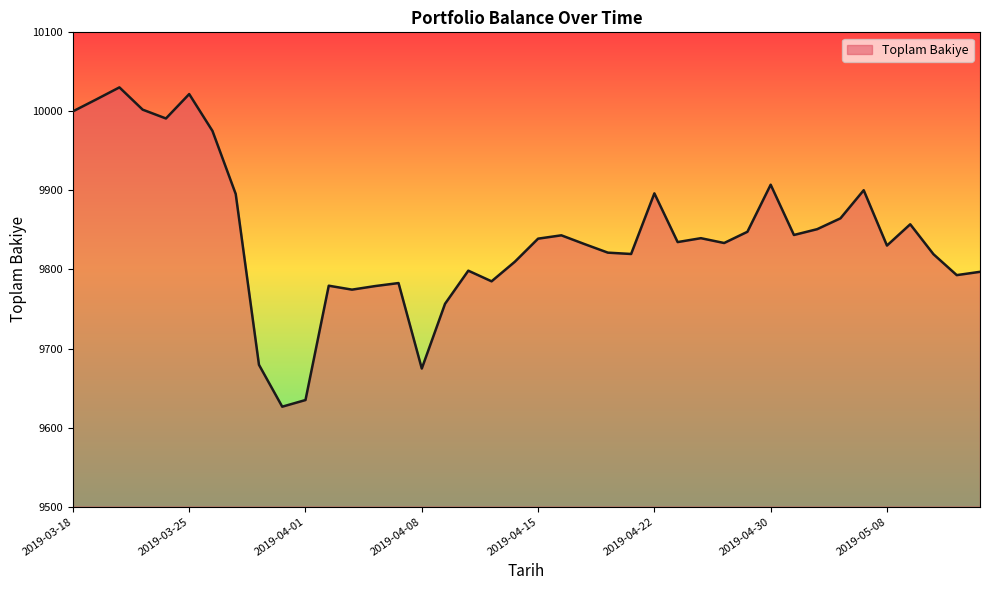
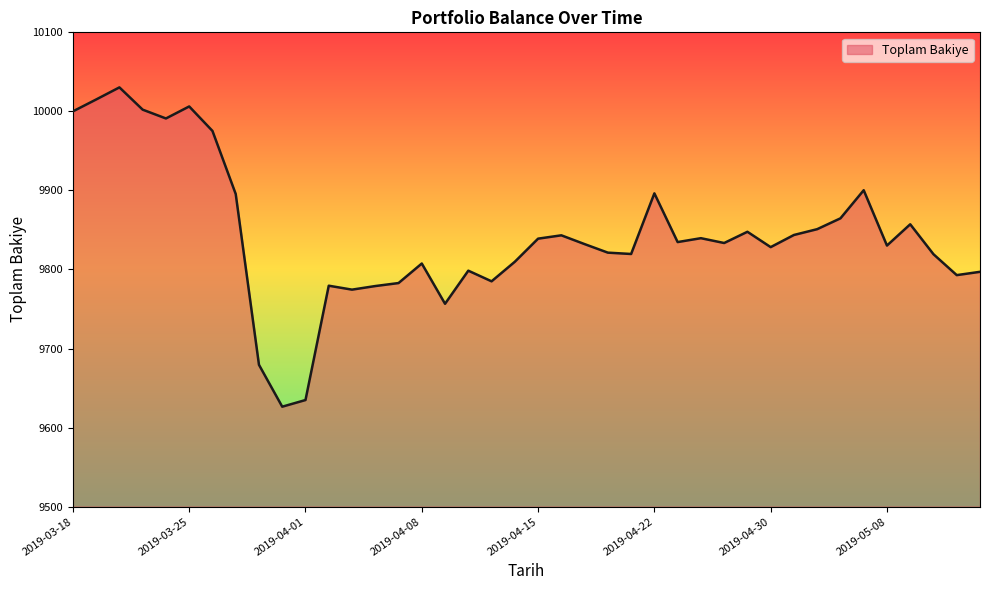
  {
    "2019-03-18": 10000,
-   "2019-03-25": 10020,
+   "2019-03-25": 10010,
    "2019-04-01": 9630,
-   "2019-04-08": 9670,
+   "2019-04-08": 9810,
    "2019-04-15": 9840,
    "2019-04-22": 9900,
-   "2019-04-30": 9910,
+   "2019-04-30": 9830,
    "2019-05-08": 9830
  }
